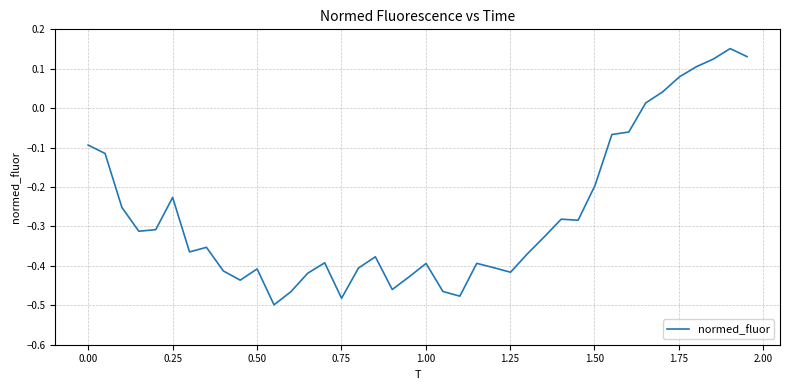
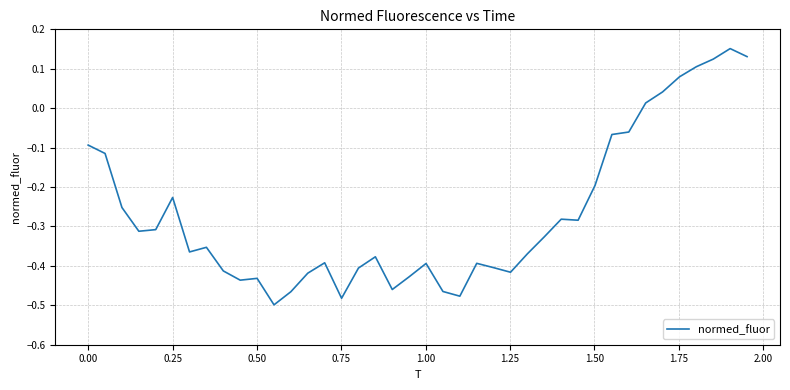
  {
    "0.00": -0.09,
    "0.25": -0.23,
-   "0.50": -0.41
+   "0.50": -0.43
  }
